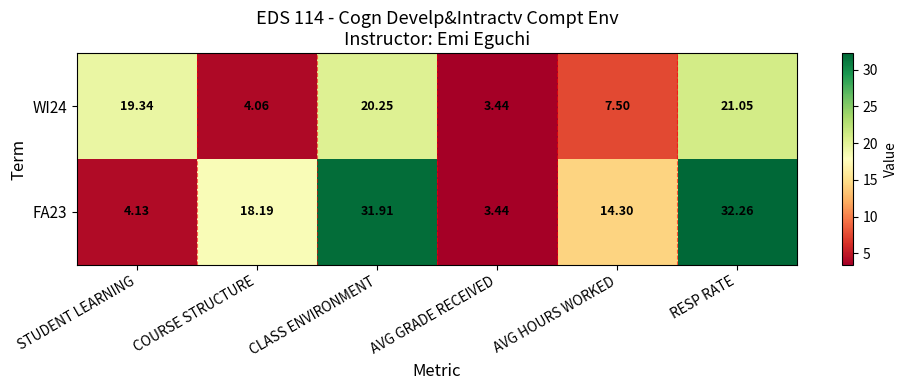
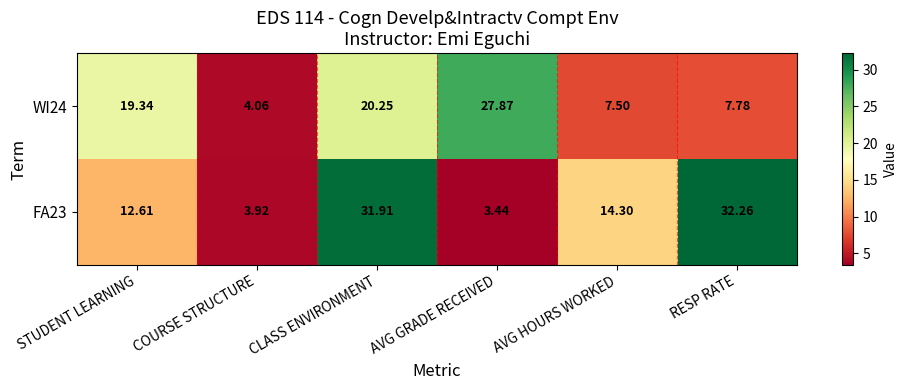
  {
    "WI24": {
      "STUDENT LEARNING": 19.34,
      "COURSE STRUCTURE": 4.06,
      "CLASS ENVIRONMENT": 20.25,
-     "AVG GRADE RECEIVED": 3.44,
+     "AVG GRADE RECEIVED": 27.87,
      "AVG HOURS WORKED": 7.50,
-     "RESP RATE": 21.05
+     "RESP RATE": 7.78
    },
    "FA23": {
-     "STUDENT LEARNING": 4.13,
-     "COURSE STRUCTURE": 18.19,
+     "STUDENT LEARNING": 12.61,
+     "COURSE STRUCTURE": 3.92,
      "CLASS ENVIRONMENT": 31.91,
      "AVG GRADE RECEIVED": 3.44,
      "AVG HOURS WORKED": 14.30,
      "RESP RATE": 32.26
    }
  }
